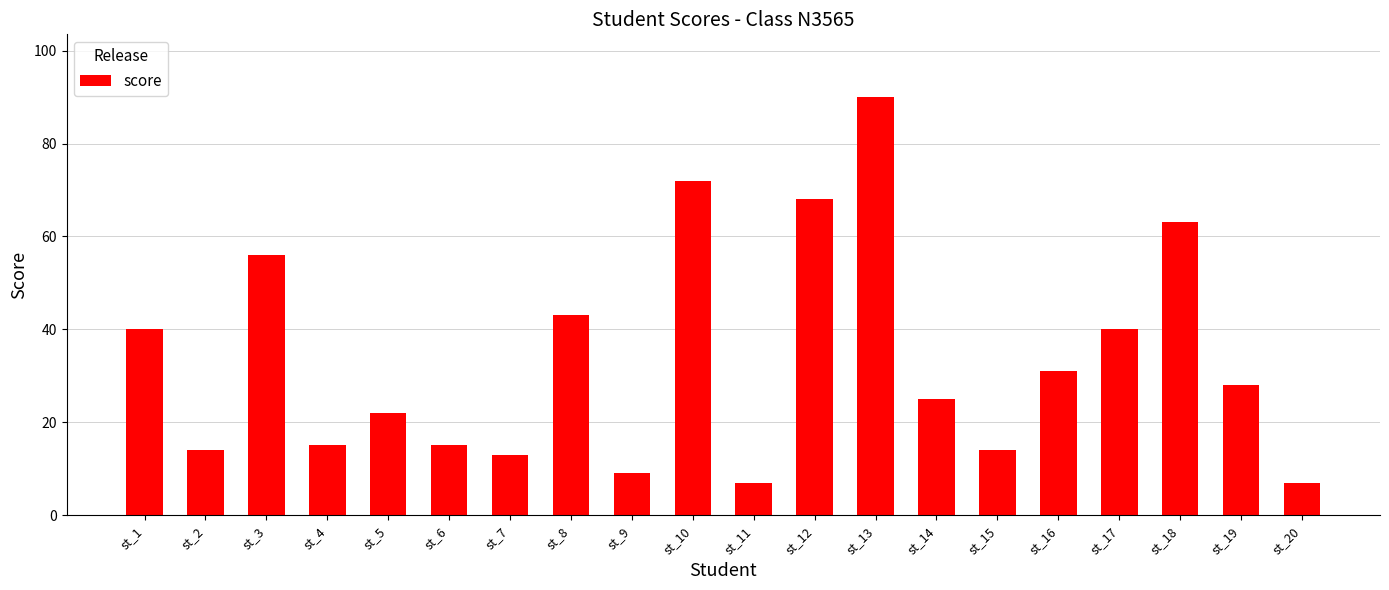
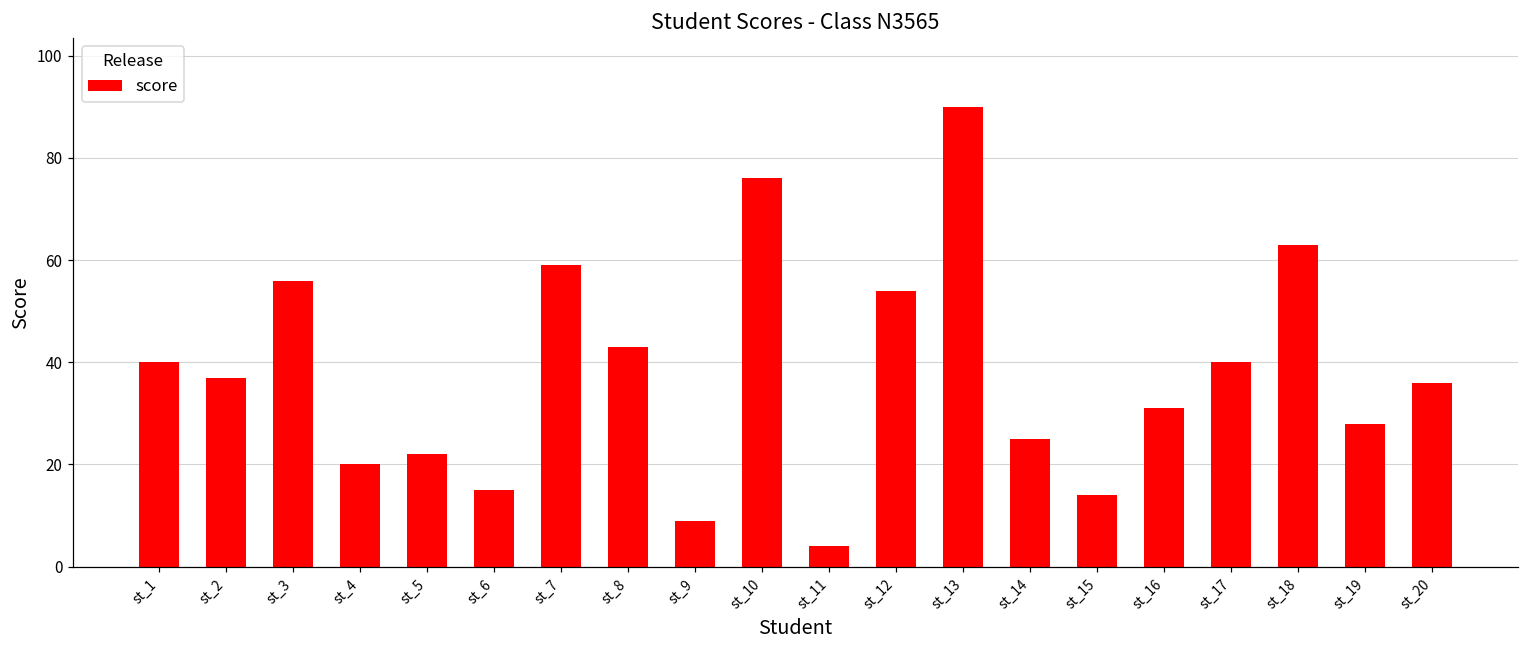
  {
    "st_1": 40,
-   "st_2": 14,
+   "st_2": 37,
    "st_3": 56,
-   "st_4": 15,
+   "st_4": 20,
    "st_5": 22,
    "st_6": 15,
-   "st_7": 13,
+   "st_7": 59,
    "st_8": 43,
    "st_9": 9,
-   "st_10": 72,
-   "st_11": 7,
-   "st_12": 68,
+   "st_10": 76,
+   "st_11": 4,
+   "st_12": 54,
    "st_13": 90,
    "st_14": 25,
    "st_15": 14,
    "st_16": 31,
    "st_17": 40,
    "st_18": 63,
    "st_19": 28,
-   "st_20": 7
+   "st_20": 36
  }
